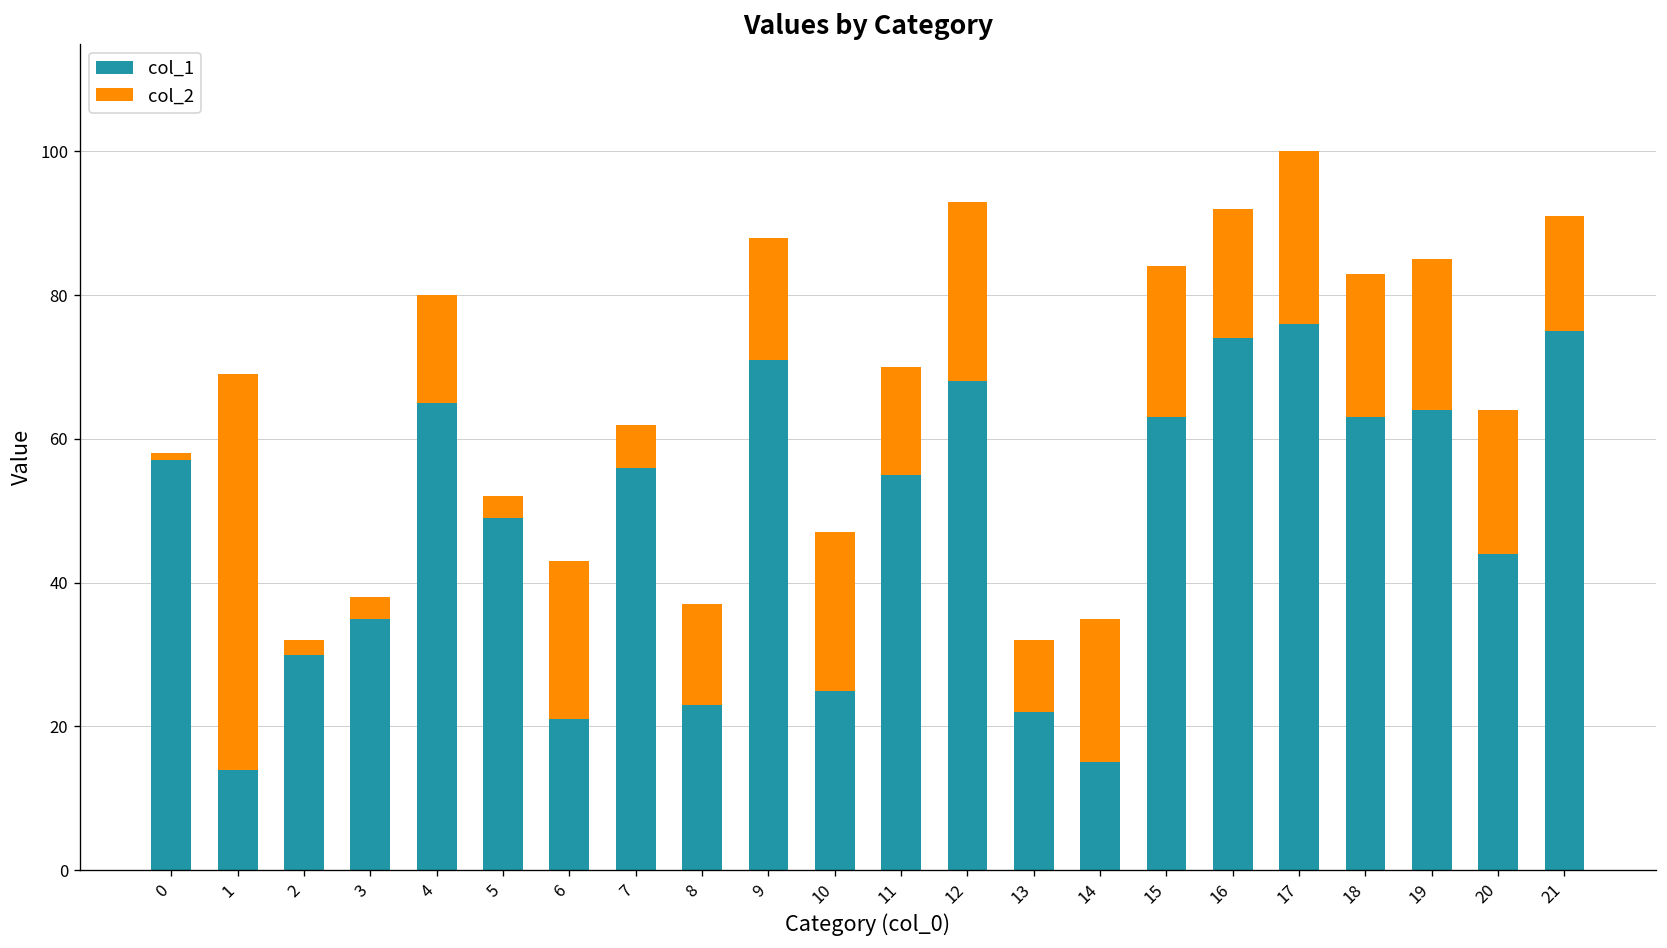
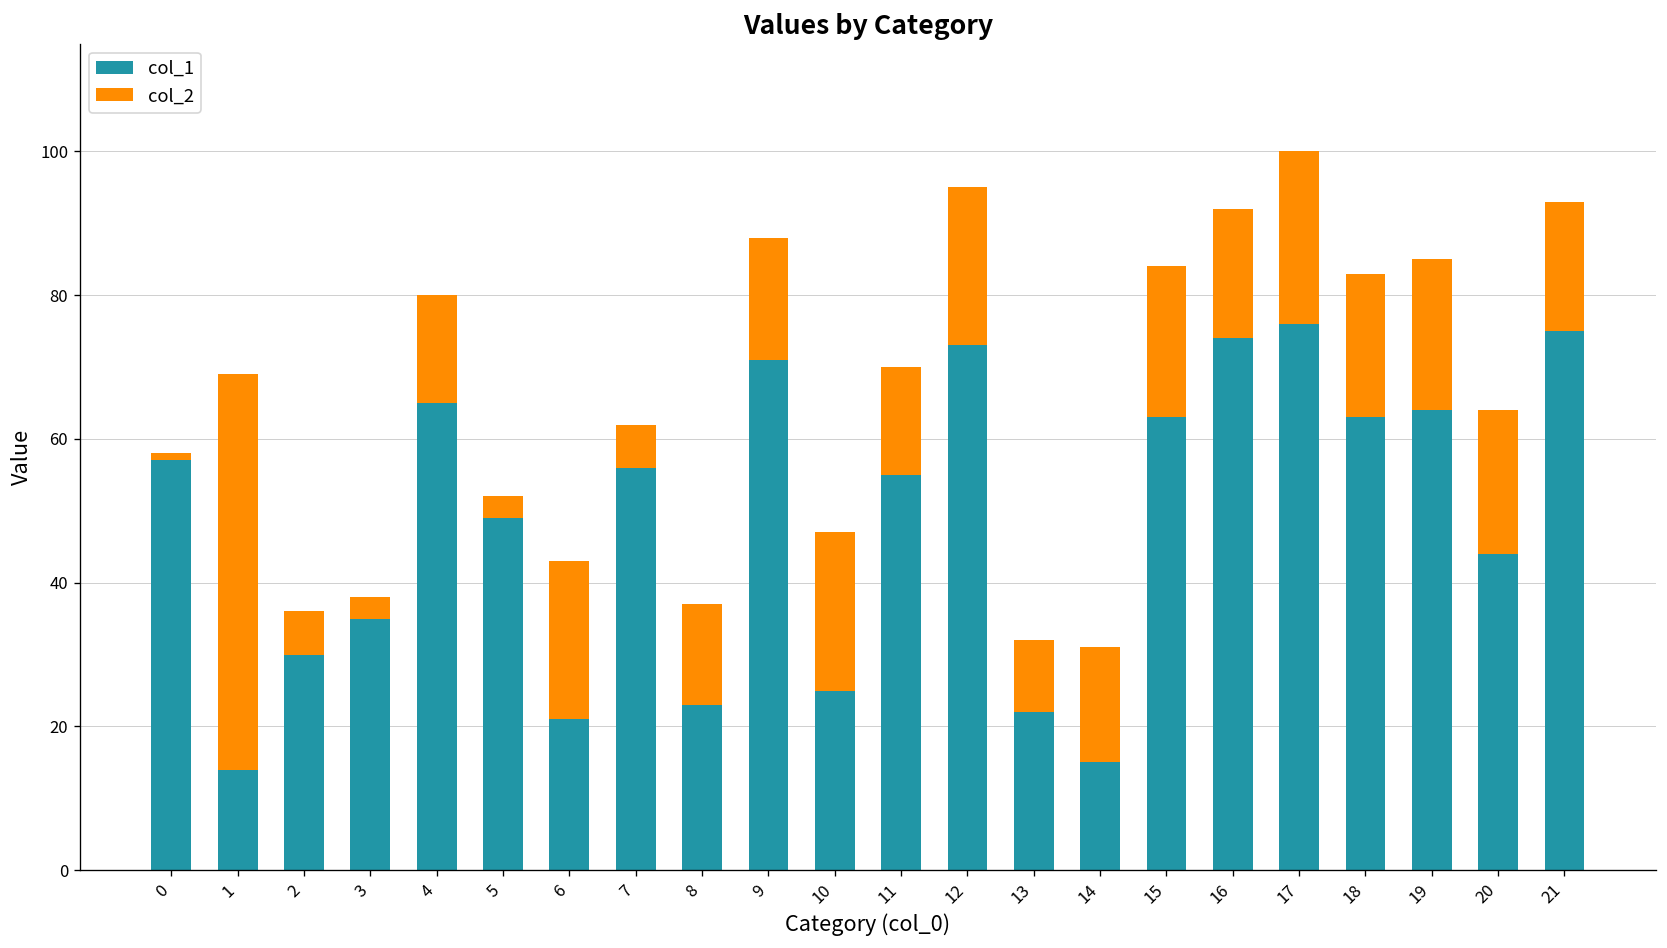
  {
    "col_1": {
      "0": 57,
      "1": 14,
      "2": 30,
      "3": 35,
      "4": 65,
      "5": 49,
      "6": 21,
      "7": 56,
      "8": 23,
      "9": 71,
      "10": 25,
      "11": 55,
-     "12": 68,
+     "12": 73,
      "13": 22,
      "14": 15,
      "15": 63,
      "16": 74,
      "17": 76,
      "18": 63,
      "19": 64,
      "20": 44,
      "21": 75
    },
    "col_2": {
      "0": 1,
      "1": 55,
-     "2": 2,
+     "2": 6,
      "3": 3,
      "4": 15,
      "5": 3,
      "6": 22,
      "7": 6,
      "8": 14,
      "9": 17,
      "10": 22,
      "11": 15,
-     "12": 25,
+     "12": 22,
      "13": 10,
-     "14": 20,
+     "14": 16,
      "15": 21,
      "16": 18,
      "17": 24,
      "18": 20,
      "19": 21,
      "20": 20,
-     "21": 16
+     "21": 18
    }
  }
